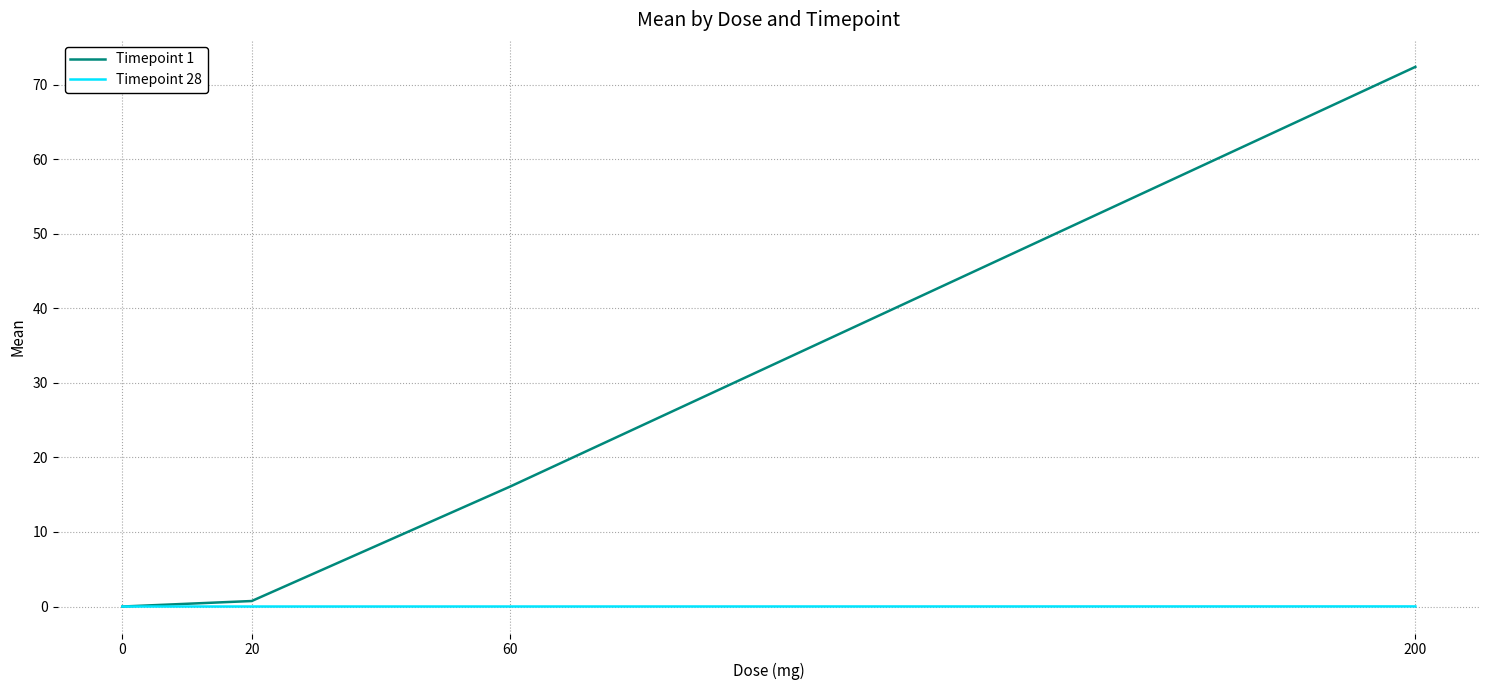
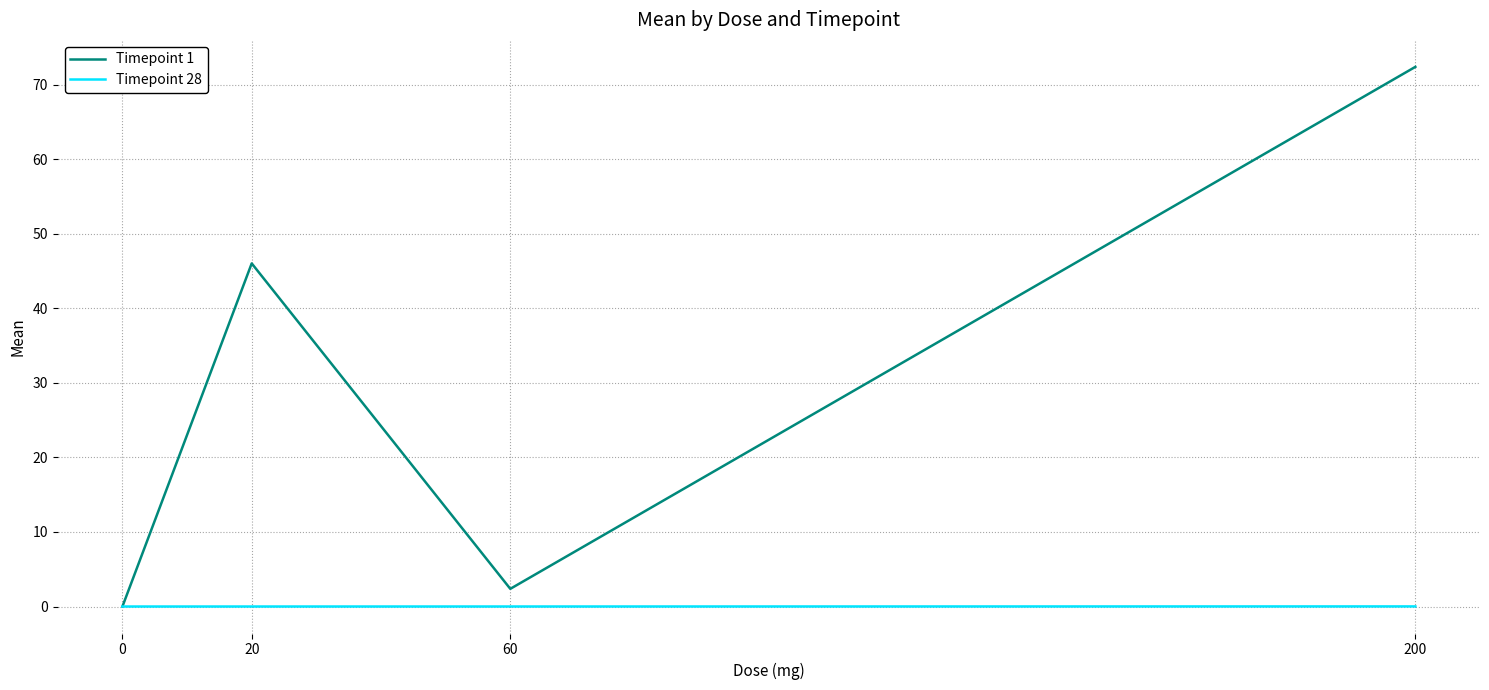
  {
    "Timepoint 1": {
-     "20": 1,
-     "60": 16,
+     "20": 46,
+     "60": 2,
      "200": 72
    },
    "Timepoint 28": {
      "20": 0,
      "60": 0,
      "200": 0
    }
  }
